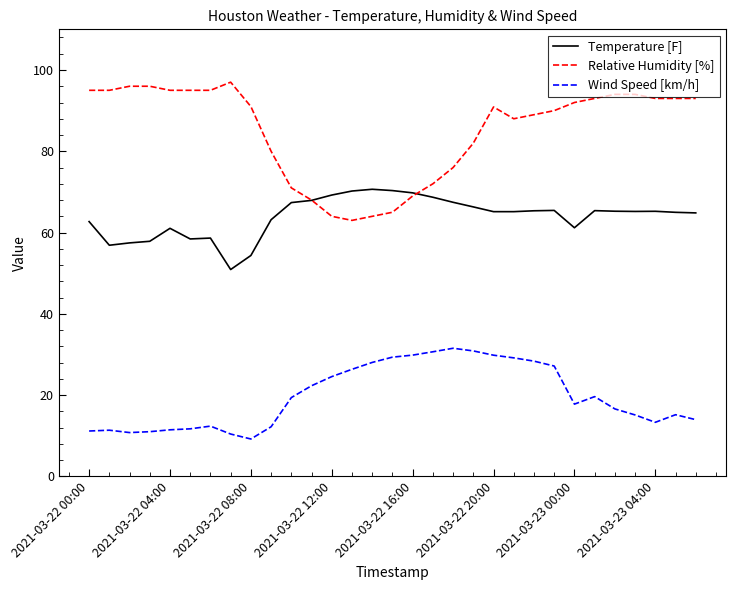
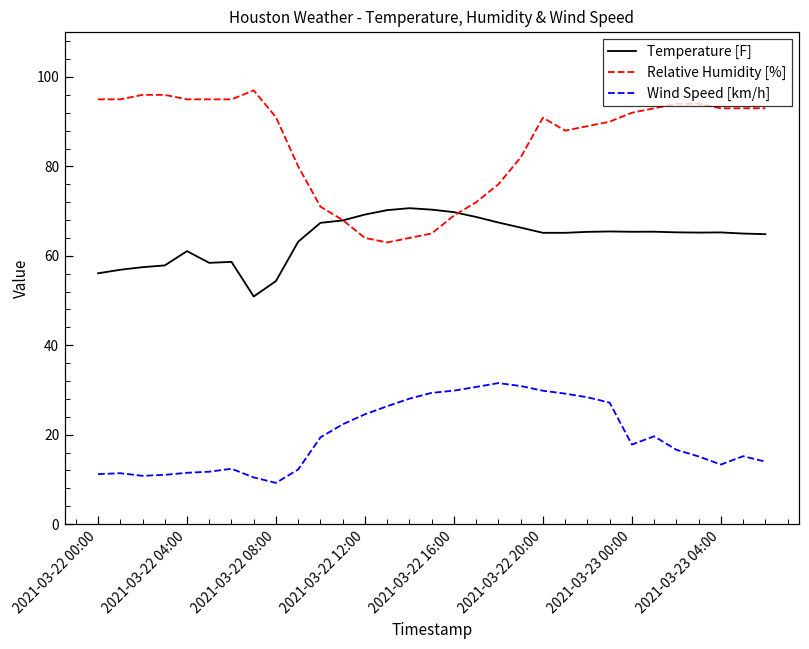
  {
    "Temperature [F]": {
-     "2021-03-22 00:00": 63,
+     "2021-03-22 00:00": 56,
      "2021-03-22 04:00": 61,
      "2021-03-22 08:00": 54,
      "2021-03-22 12:00": 69,
      "2021-03-22 16:00": 70,
      "2021-03-22 20:00": 65,
-     "2021-03-23 00:00": 61,
+     "2021-03-23 00:00": 65,
      "2021-03-23 04:00": 65
    },
    "Relative Humidity [%]": {
      "2021-03-22 00:00": 95,
      "2021-03-22 04:00": 95,
      "2021-03-22 08:00": 91,
      "2021-03-22 12:00": 64,
      "2021-03-22 16:00": 69,
      "2021-03-22 20:00": 91,
      "2021-03-23 00:00": 92,
      "2021-03-23 04:00": 93
    },
    "Wind Speed [km/h]": {
      "2021-03-22 00:00": 11,
      "2021-03-22 04:00": 11,
      "2021-03-22 08:00": 9,
      "2021-03-22 12:00": 25,
      "2021-03-22 16:00": 30,
      "2021-03-22 20:00": 30,
      "2021-03-23 00:00": 18,
      "2021-03-23 04:00": 13
    }
  }
